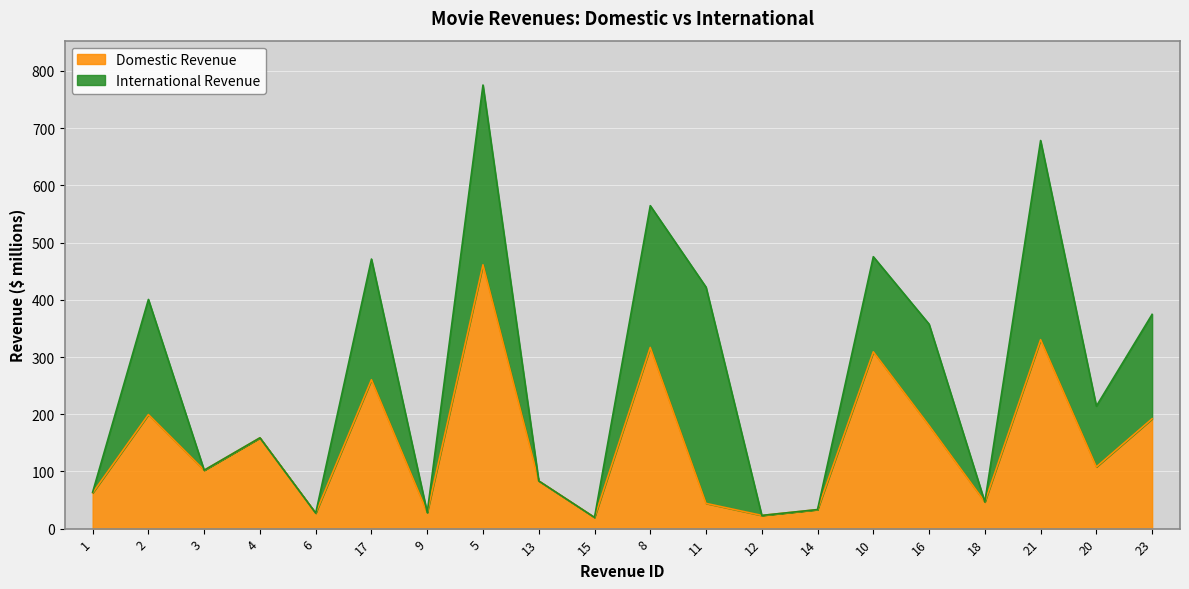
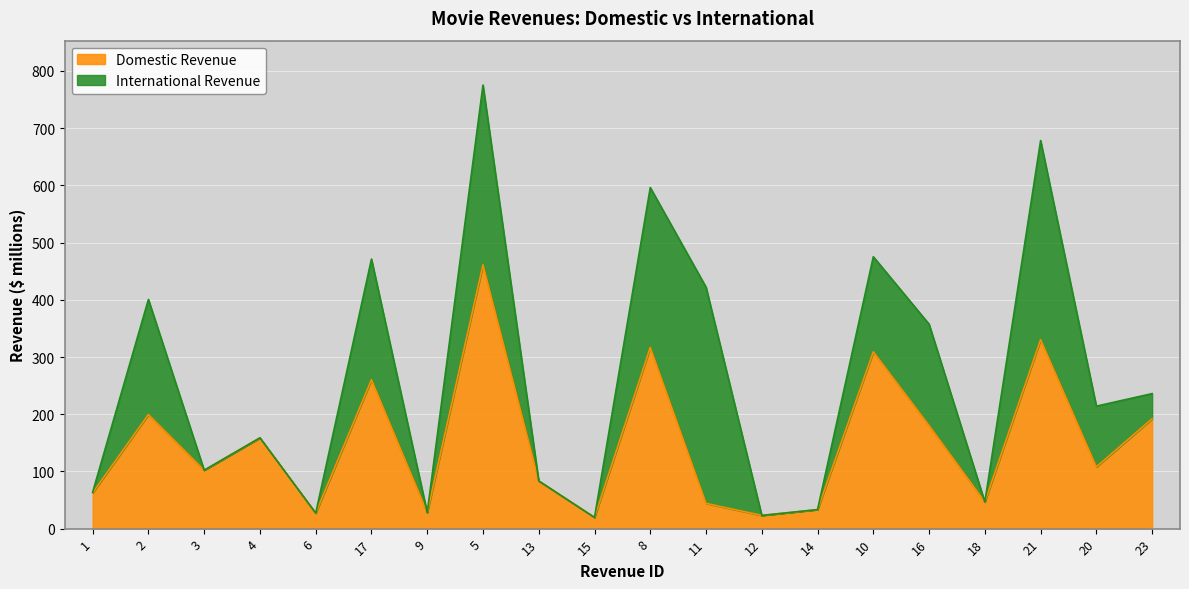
  {
    "Domestic Revenue": {
      "2": 200,
      "17": 260,
      "5": 460,
      "8": 320,
      "11": 40,
      "10": 310,
      "16": 180,
      "21": 330,
      "20": 110,
      "23": 190
    },
    "International Revenue": {
      "2": 200,
      "17": 210,
      "5": 310,
-     "8": 250,
+     "8": 280,
      "11": 380,
      "10": 170,
      "16": 180,
      "21": 350,
      "20": 110,
-     "23": 180
+     "23": 40
    }
  }
